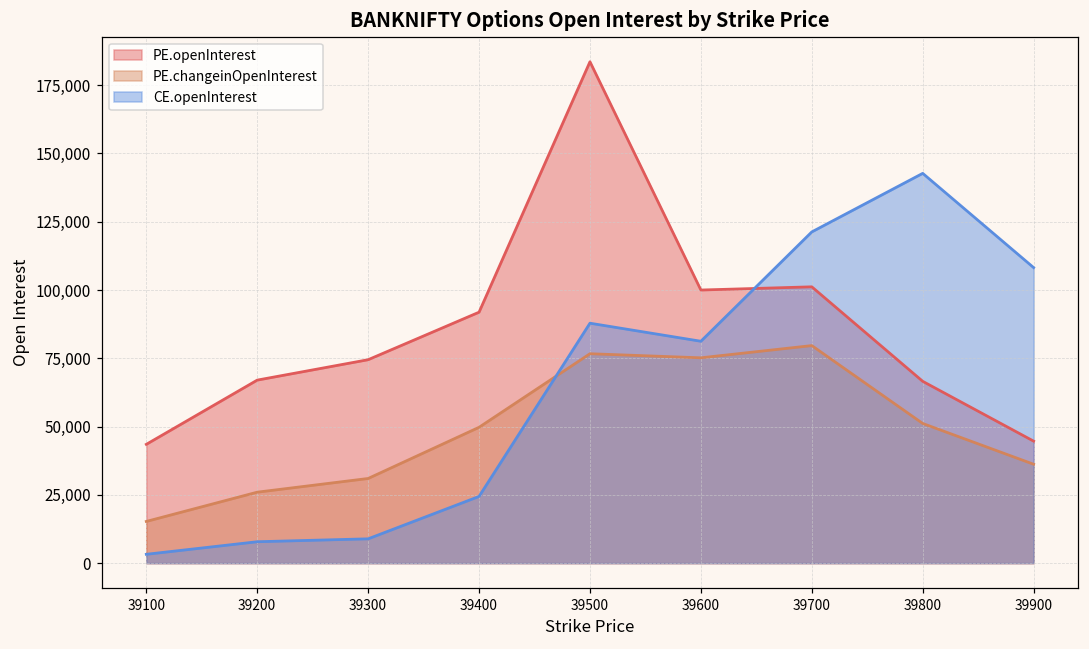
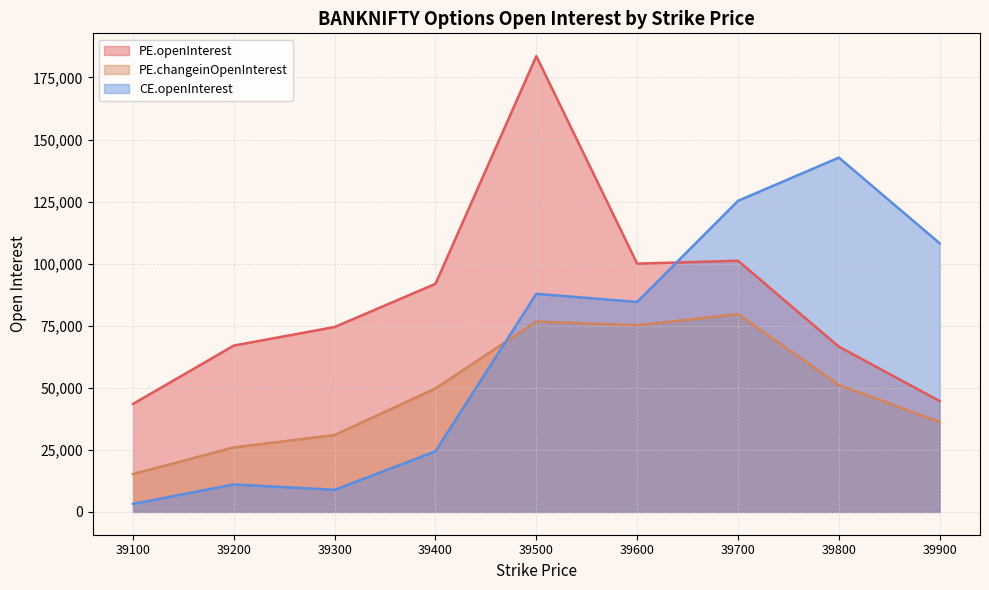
  {
    "CE.openInterest": {
      "39100": "3,000",
-     "39200": "8,000",
+     "39200": "11,000",
      "39300": "9,000",
      "39400": "24,000",
      "39500": "88,000",
-     "39600": "81,000",
-     "39700": "121,000",
+     "39600": "85,000",
+     "39700": "125,000",
      "39800": "143,000",
      "39900": "108,000"
    }
  }
